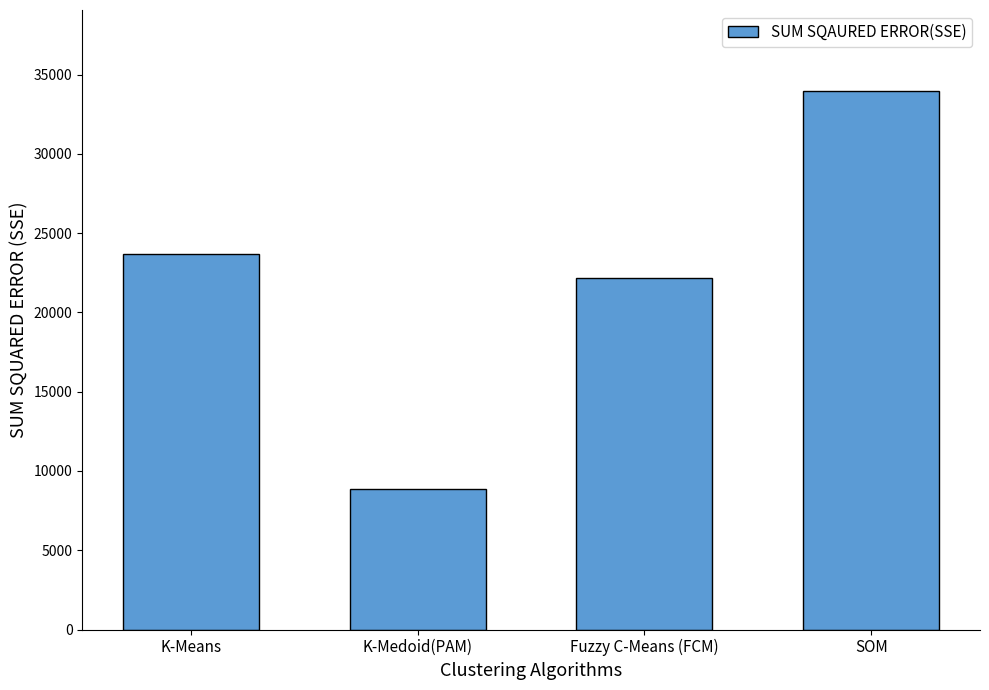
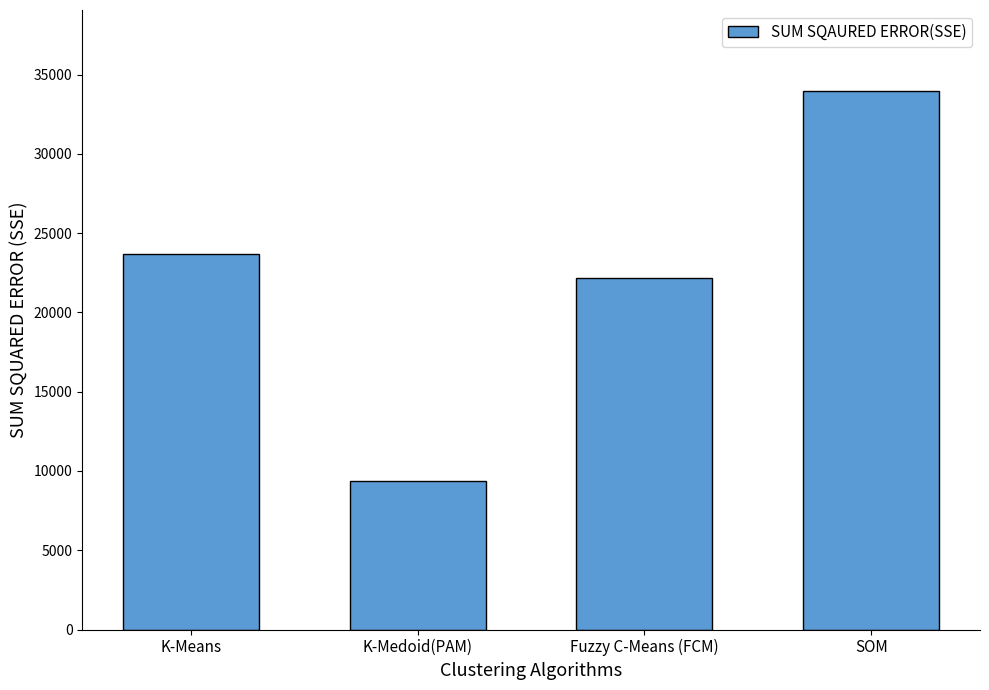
  {
    "K-Means": 23700,
-   "K-Medoid(PAM)": 8900,
+   "K-Medoid(PAM)": 9400,
    "Fuzzy C-Means (FCM)": 22200,
    "SOM": 34000
  }
